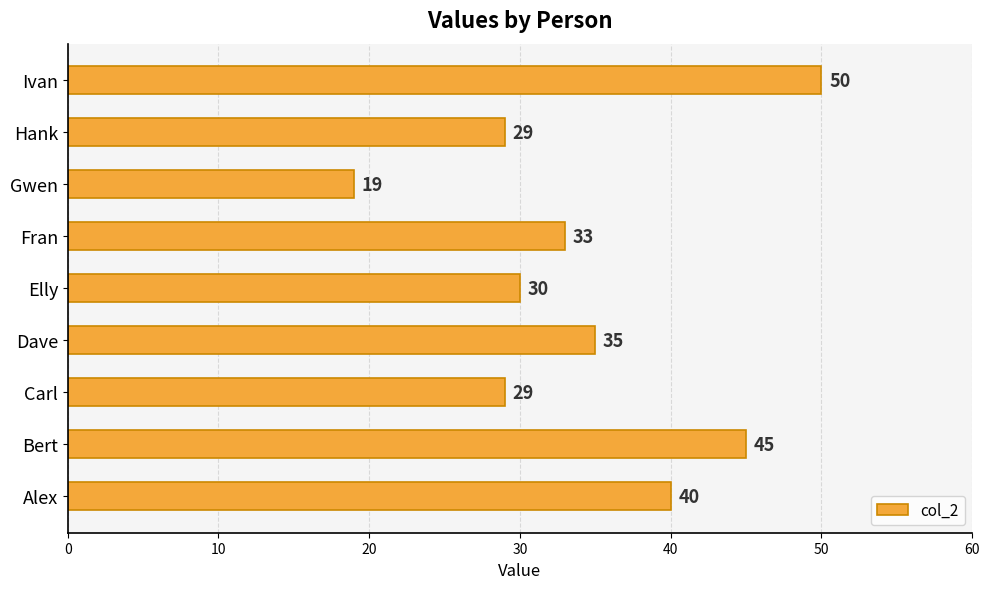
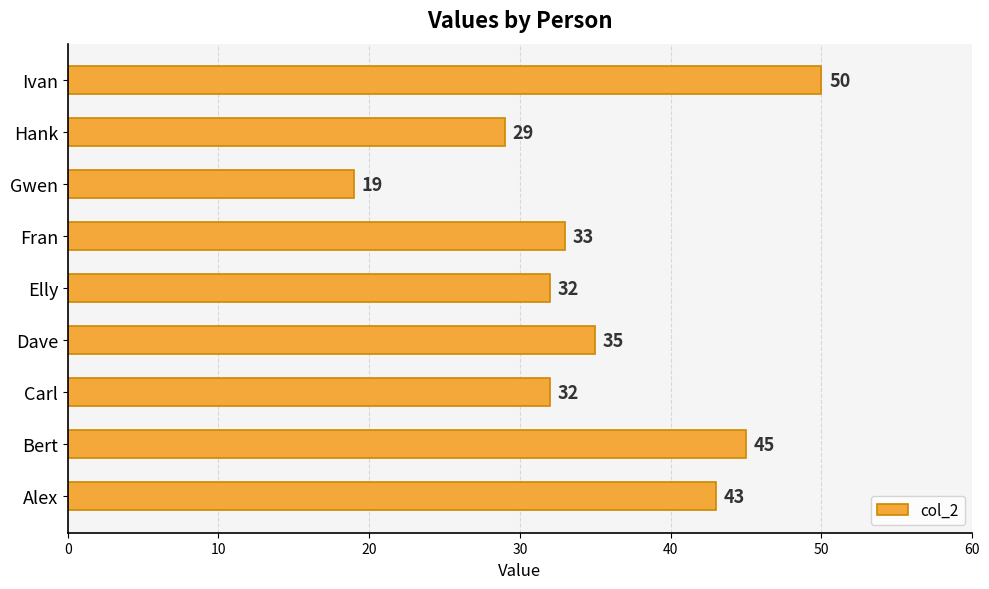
  {
    "Ivan": 50,
    "Hank": 29,
    "Gwen": 19,
    "Fran": 33,
-   "Elly": 30,
+   "Elly": 32,
    "Dave": 35,
-   "Carl": 29,
+   "Carl": 32,
    "Bert": 45,
-   "Alex": 40
+   "Alex": 43
  }
